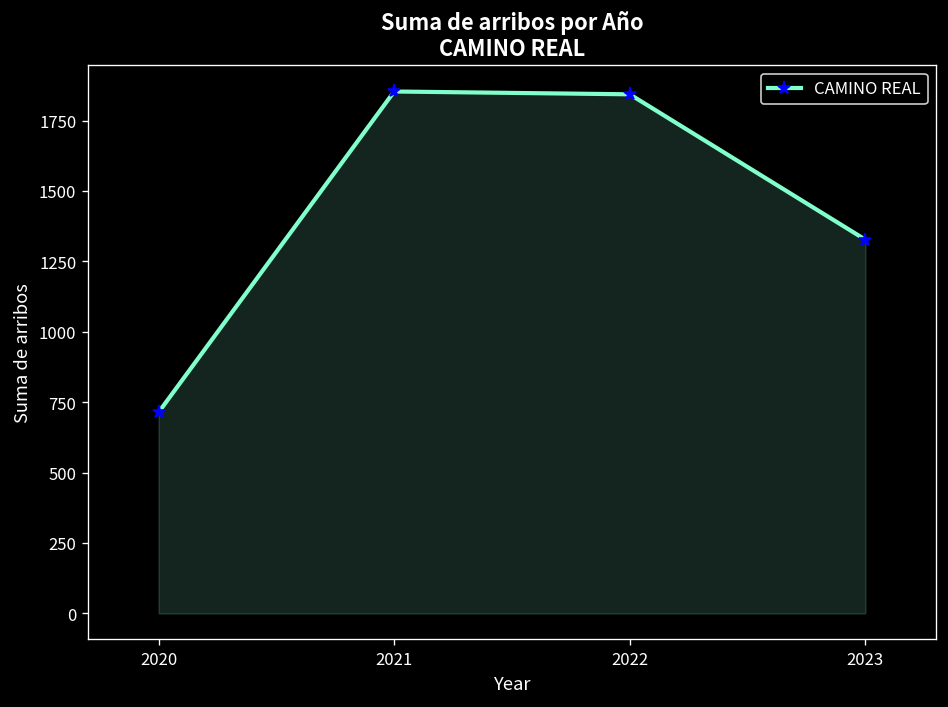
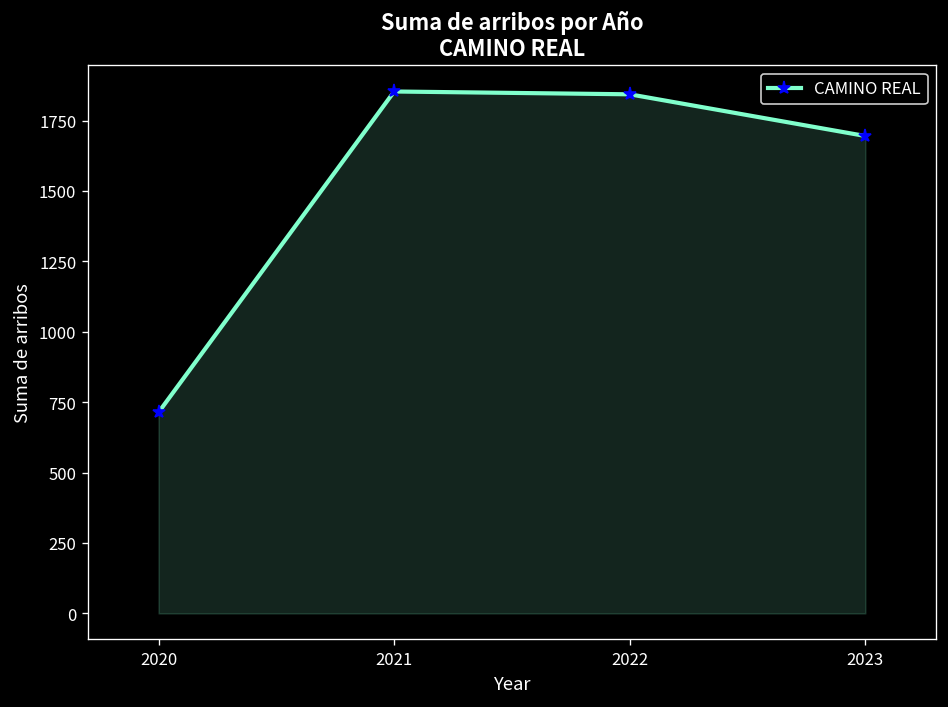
  {
    "2020": 710,
    "2021": 1850,
    "2022": 1840,
-   "2023": 1330
+   "2023": 1700
  }
